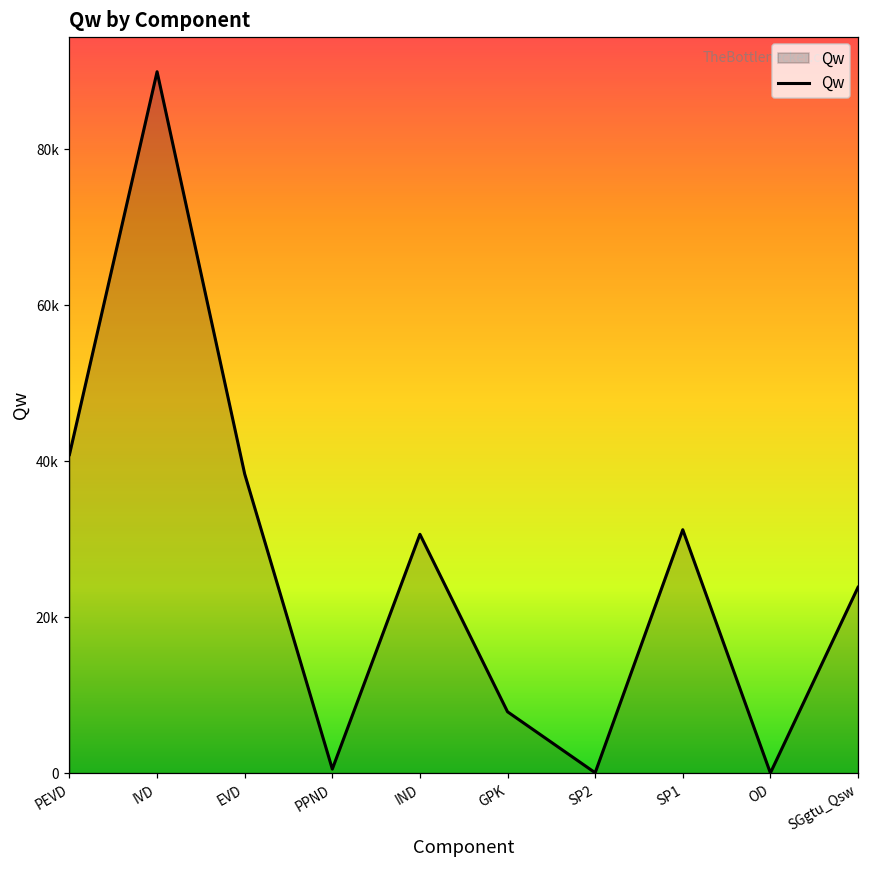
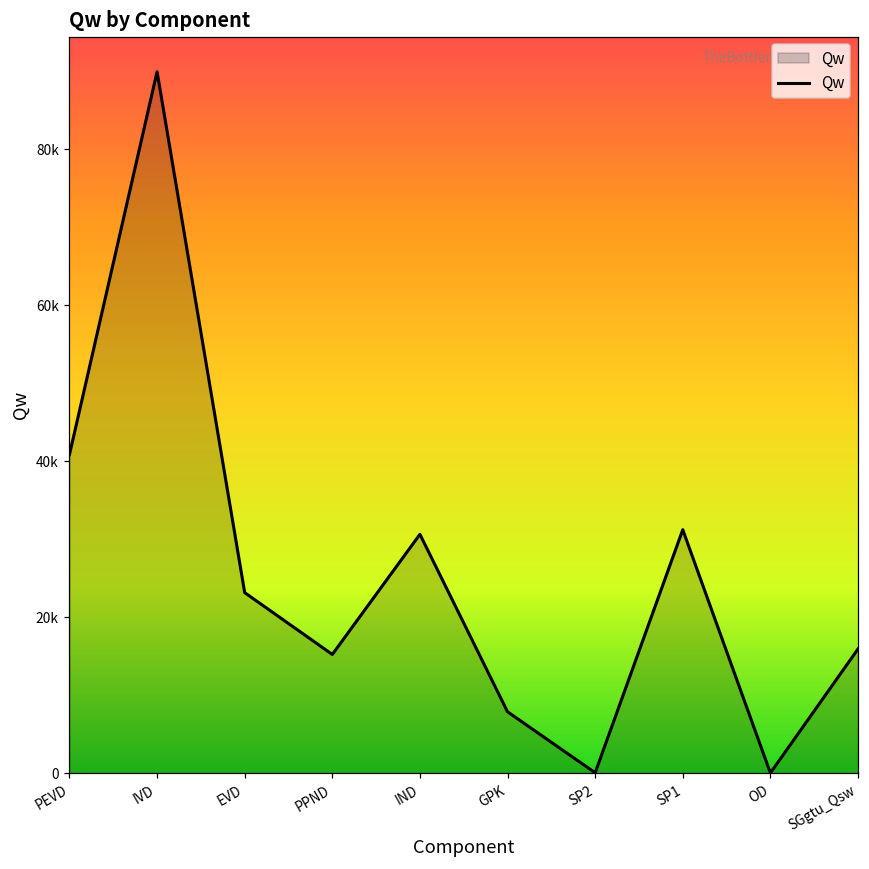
  {
    "PEVD": 41000,
    "IVD": 90000,
-   "EVD": 38000,
-   "PPND": 1000,
+   "EVD": 23000,
+   "PPND": 15000,
    "IND": 31000,
    "GPK": 8000,
    "SP2": 0,
    "SP1": 31000,
    "OD": 0,
-   "SGgtu_Qsw": 24000
+   "SGgtu_Qsw": 16000
  }
